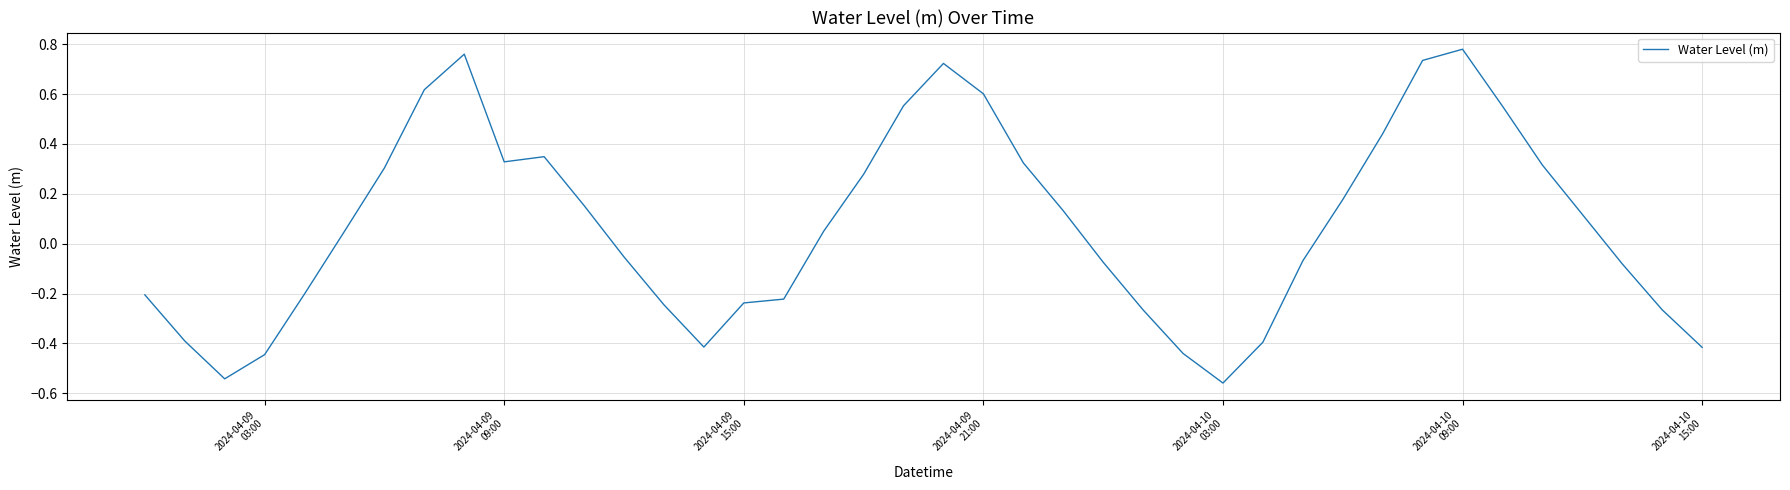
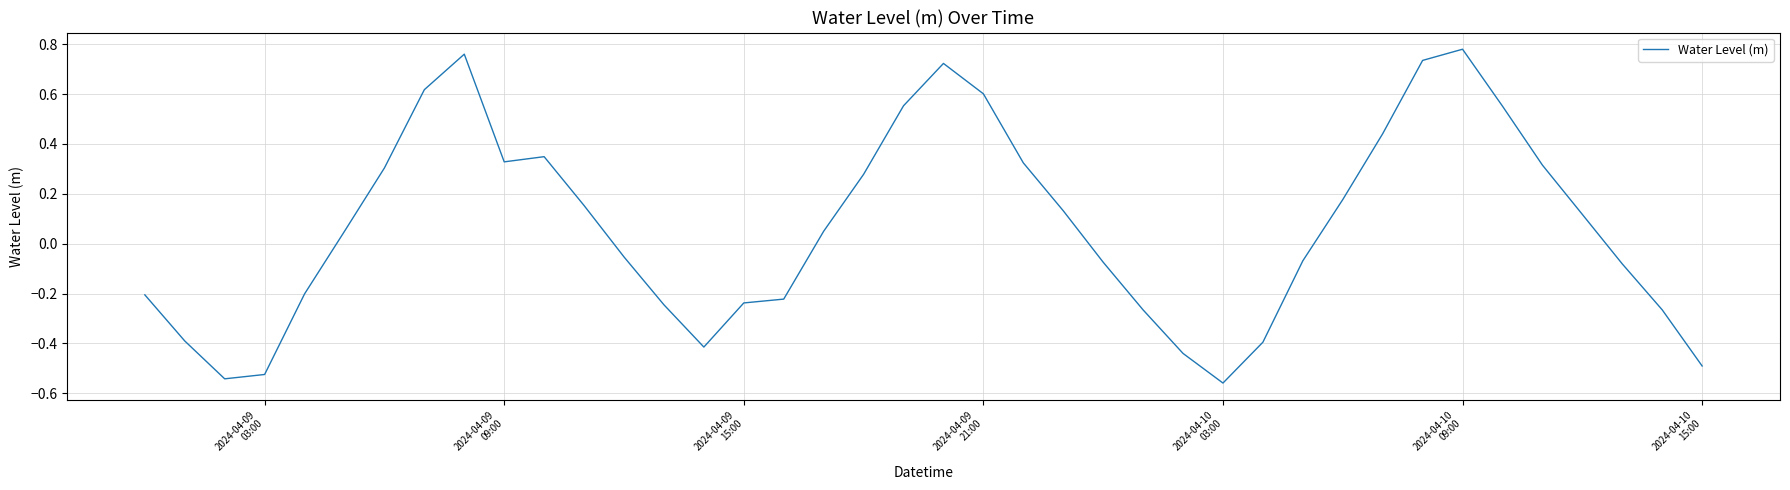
  {
-   "2024-04-09 03:00": -0.45,
+   "2024-04-09 03:00": -0.52,
    "2024-04-09 09:00": 0.33,
    "2024-04-09 15:00": -0.24,
    "2024-04-09 21:00": 0.60,
    "2024-04-10 03:00": -0.56,
    "2024-04-10 09:00": 0.78,
-   "2024-04-10 15:00": -0.42
+   "2024-04-10 15:00": -0.49
  }
